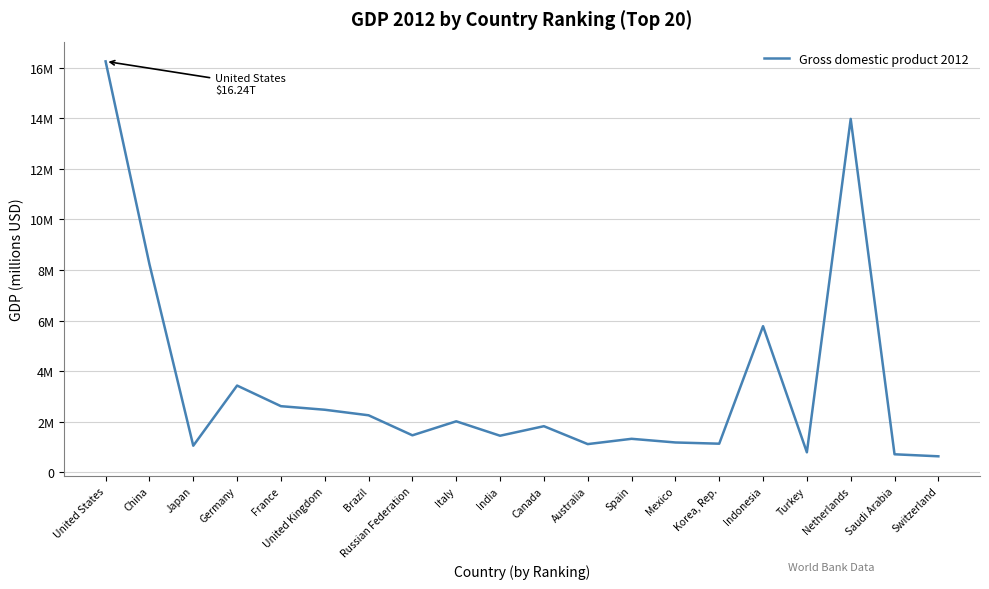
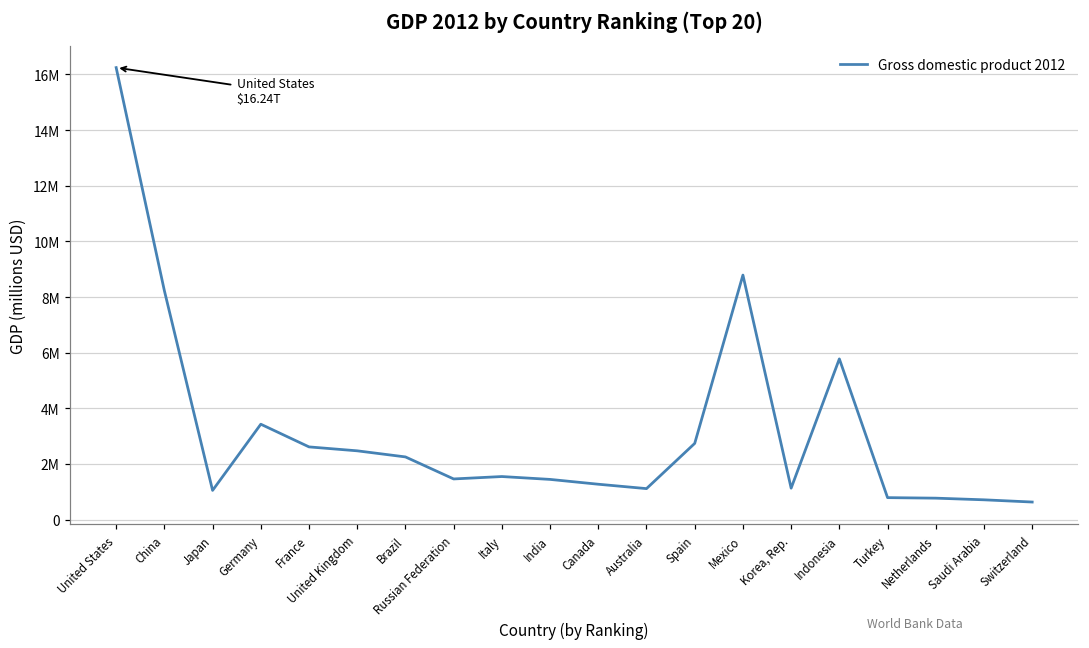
  {
    "China": 8200000,
    "Japan": 1000000,
    "Germany": 3400000,
    "France": 2600000,
    "United Kingdom": 2500000,
    "Brazil": 2300000,
    "Russian Federation": 1500000,
-   "Italy": 2000000,
+   "Italy": 1500000,
    "India": 1400000,
-   "Canada": 1800000,
+   "Canada": 1300000,
    "Australia": 1100000,
-   "Spain": 1300000,
-   "Mexico": 1200000,
+   "Spain": 2700000,
+   "Mexico": 8800000,
    "Korea, Rep.": 1100000,
    "Indonesia": 5800000,
    "Turkey": 800000,
-   "Netherlands": 14000000,
+   "Netherlands": 800000,
    "Saudi Arabia": 700000,
    "Switzerland": 600000
  }
